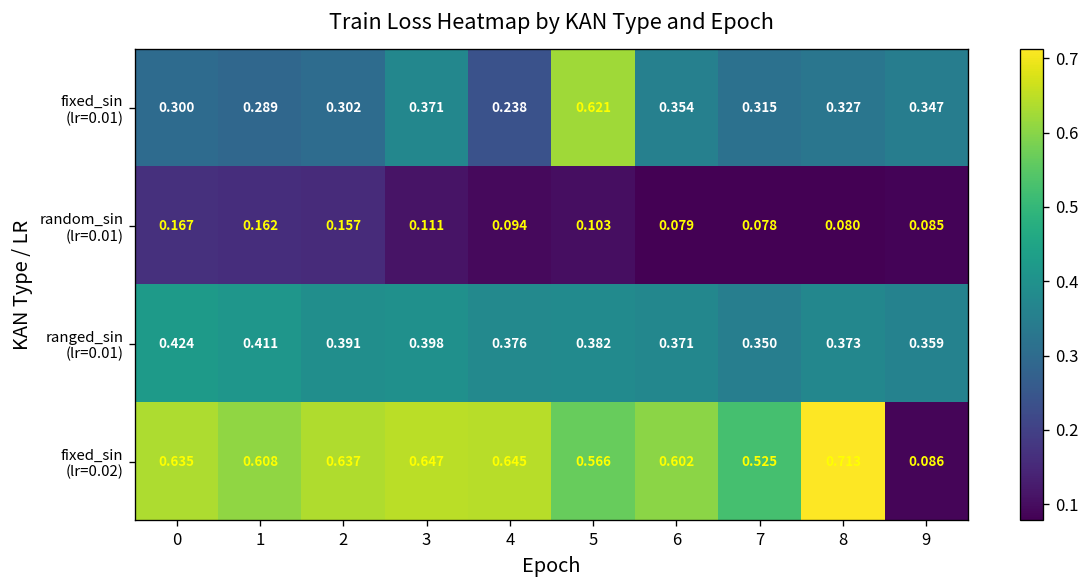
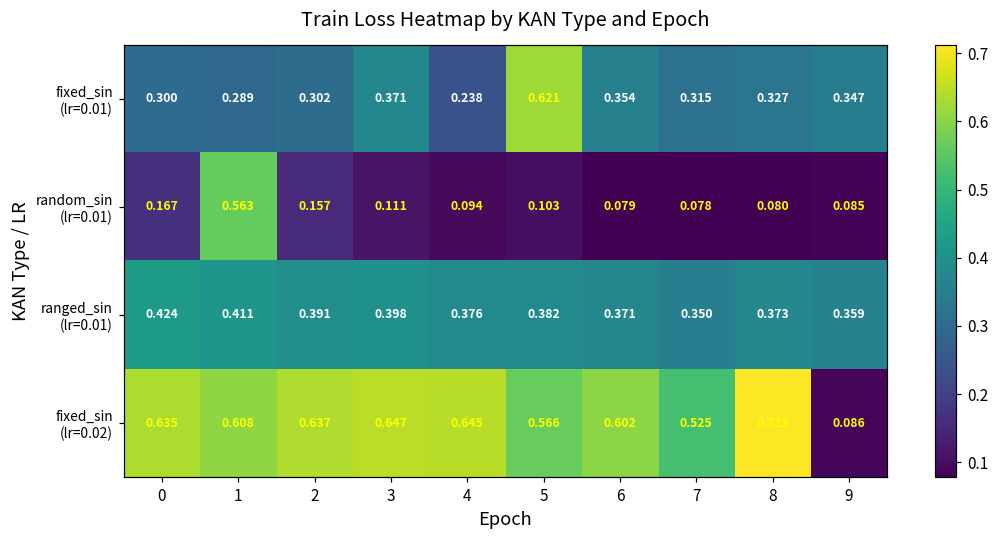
  {
    "fixed_sin (lr=0.01)": {
      "0": 0.300,
      "1": 0.289,
      "2": 0.302,
      "3": 0.371,
      "4": 0.238,
      "5": 0.621,
      "6": 0.354,
      "7": 0.315,
      "8": 0.327,
      "9": 0.347
    },
    "random_sin (lr=0.01)": {
      "0": 0.167,
-     "1": 0.162,
+     "1": 0.563,
      "2": 0.157,
      "3": 0.111,
      "4": 0.094,
      "5": 0.103,
      "6": 0.079,
      "7": 0.078,
      "8": 0.080,
      "9": 0.085
    },
    "ranged_sin (lr=0.01)": {
      "0": 0.424,
      "1": 0.411,
      "2": 0.391,
      "3": 0.398,
      "4": 0.376,
      "5": 0.382,
      "6": 0.371,
      "7": 0.350,
      "8": 0.373,
      "9": 0.359
    },
    "fixed_sin (lr=0.02)": {
      "0": 0.635,
      "1": 0.608,
      "2": 0.637,
      "3": 0.647,
      "4": 0.645,
      "5": 0.566,
      "6": 0.602,
      "7": 0.525,
      "9": 0.086
    }
  }
